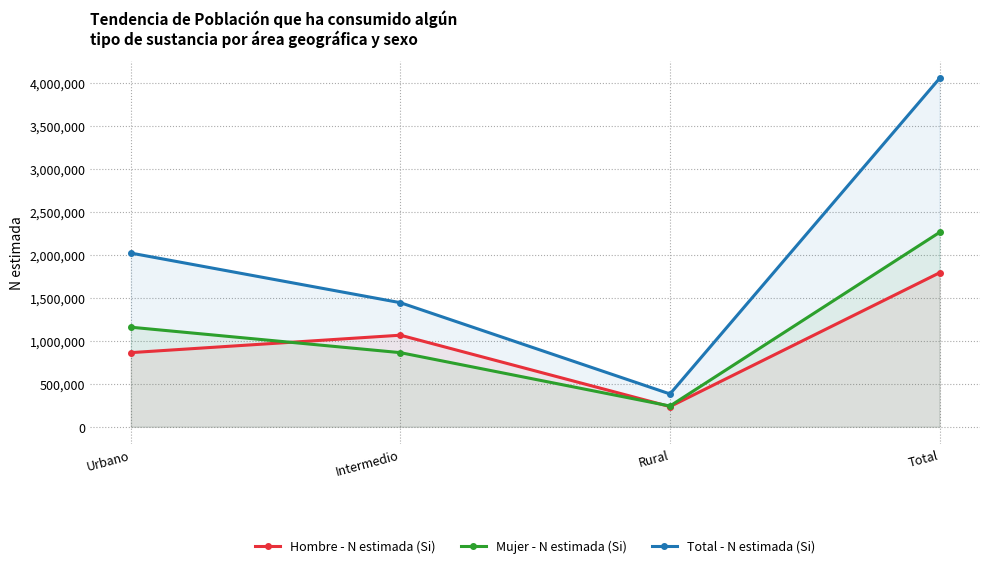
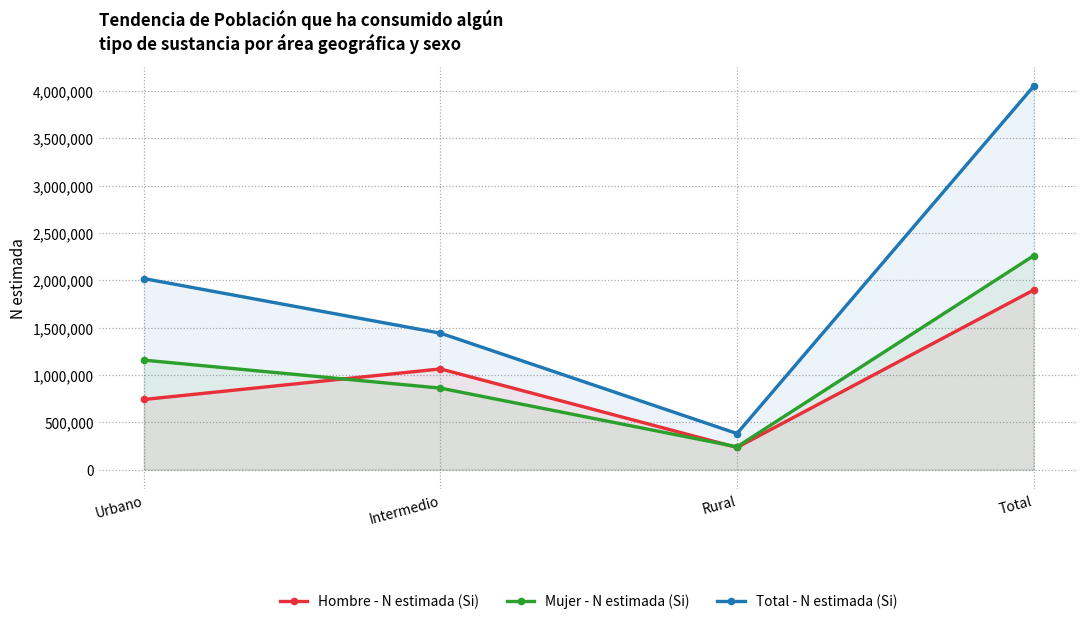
  {
    "Hombre - N estimada (Si)": {
-     "Urbano": "900,000",
+     "Urbano": "700,000",
      "Intermedio": "1,100,000",
-     "Total": "1,800,000"
+     "Total": "1,900,000"
    },
    "Mujer - N estimada (Si)": {
      "Urbano": "1,200,000",
      "Intermedio": "900,000",
      "Total": "2,300,000"
    },
    "Total - N estimada (Si)": {
      "Urbano": "2,000,000",
      "Intermedio": "1,400,000",
      "Rural": "400,000",
      "Total": "4,000,000"
    }
  }
